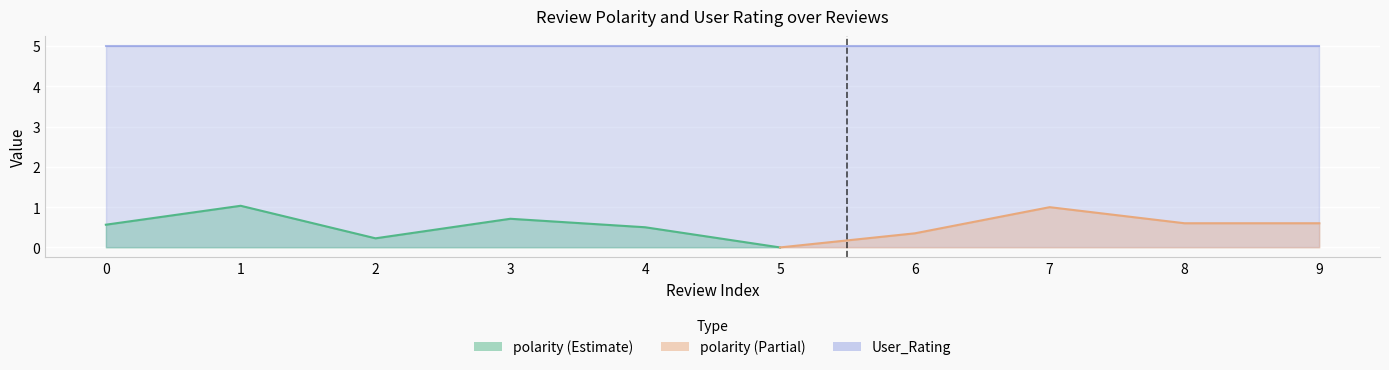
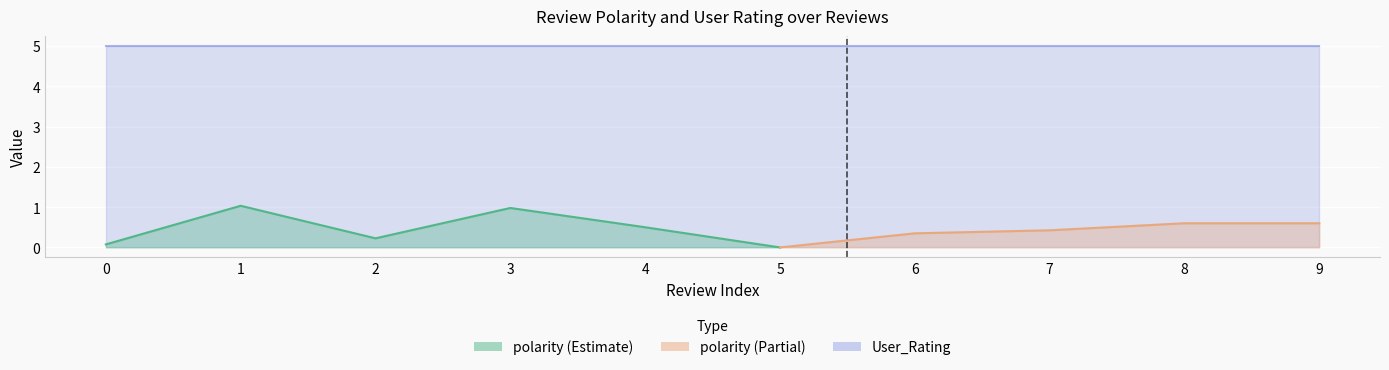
  {
    "User_Rating": {
      "0": 5.0,
      "1": 5.0,
      "2": 5.0,
      "3": 5.0,
      "4": 5.0,
      "5": 5.0,
      "6": 5.0,
      "7": 5.0,
      "8": 5.0,
      "9": 5.0
    },
    "polarity (Estimate)": {
-     "0": 0.6,
+     "0": 0.1,
      "1": 1.0,
      "2": 0.2,
-     "3": 0.7,
+     "3": 1.0,
      "4": 0.5
    },
    "polarity (Partial)": {
      "6": 0.4,
-     "7": 1.0,
+     "7": 0.4,
      "8": 0.6,
      "9": 0.6
    }
  }
